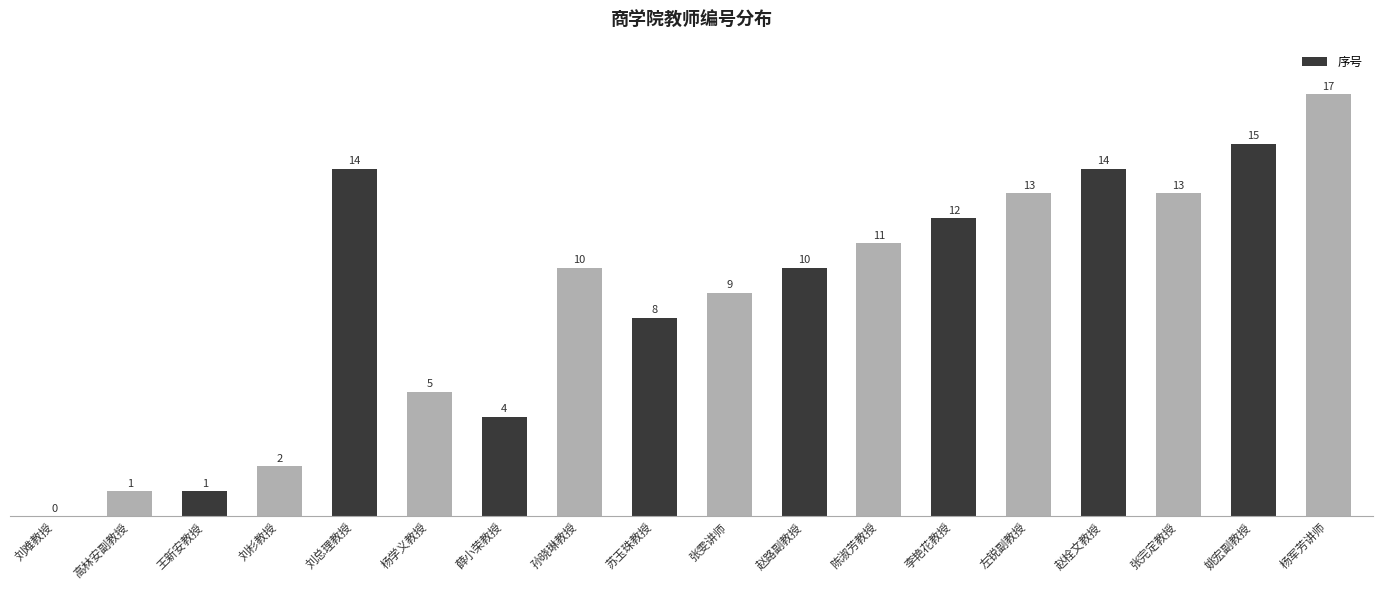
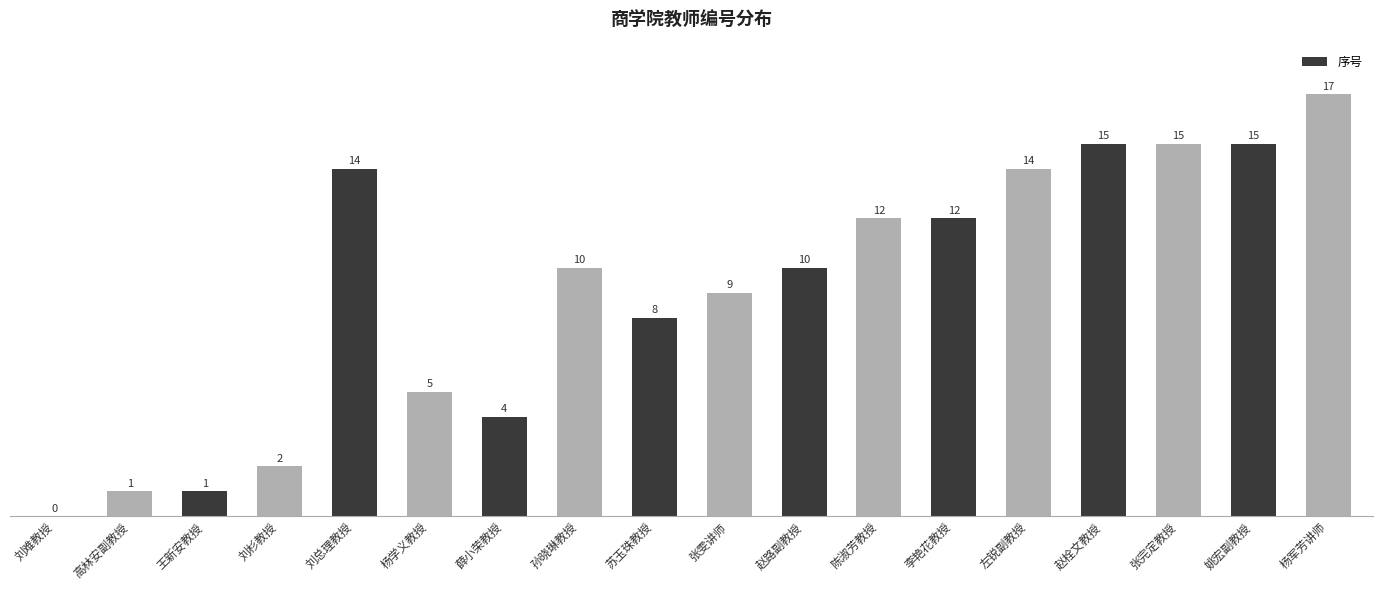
  {
    "刘难教授": 0,
    "高林安副教授": 1,
    "王新安教授": 1,
    "刘杉教授": 2,
    "刘总理教授": 14,
    "杨学义教授": 5,
    "薛小荣教授": 4,
    "孙晓琳教授": 10,
    "苏玉珠教授": 8,
    "张雯讲师": 9,
    "赵路副教授": 10,
-   "陈淑芳教授": 11,
+   "陈淑芳教授": 12,
    "李艳花教授": 12,
-   "左锐副教授": 13,
-   "赵栓文教授": 14,
-   "张完定教授": 13,
+   "左锐副教授": 14,
+   "赵栓文教授": 15,
+   "张完定教授": 15,
    "姚宏副教授": 15,
    "杨军芳讲师": 17
  }
